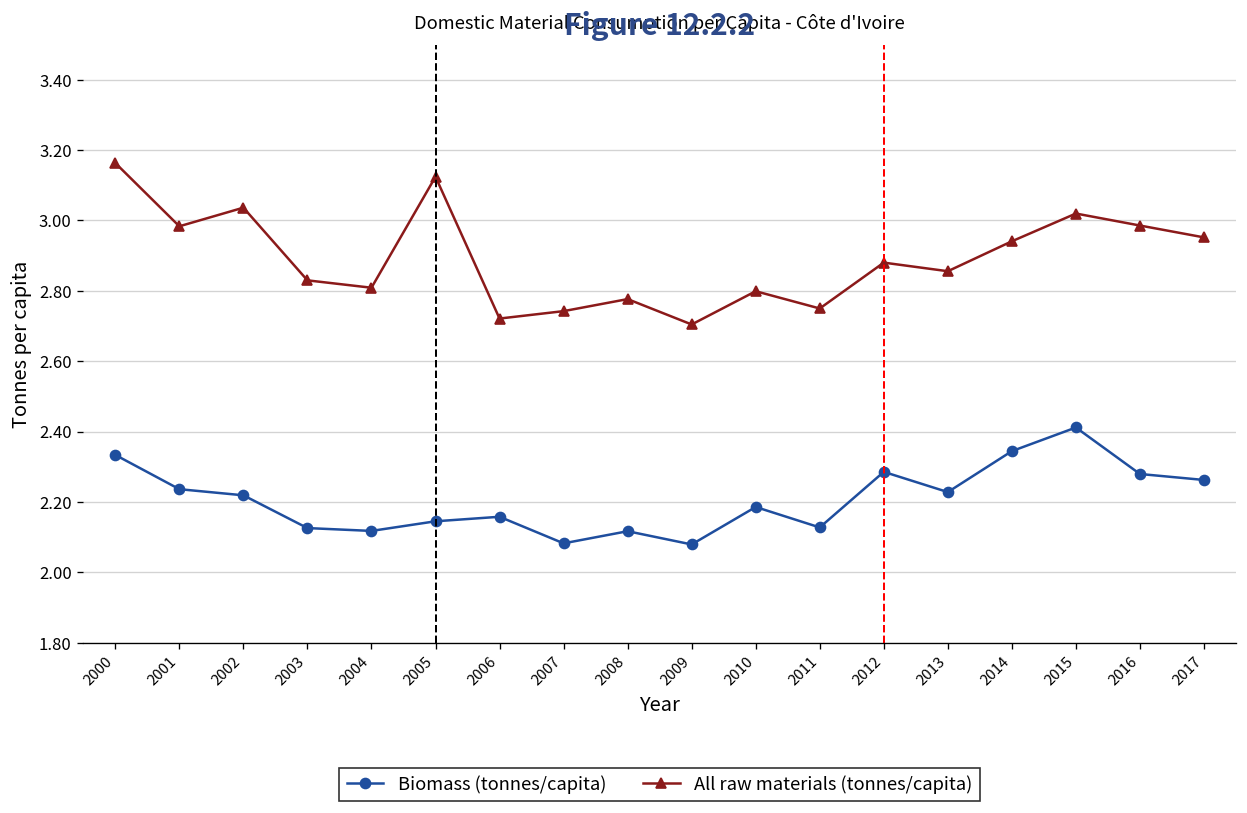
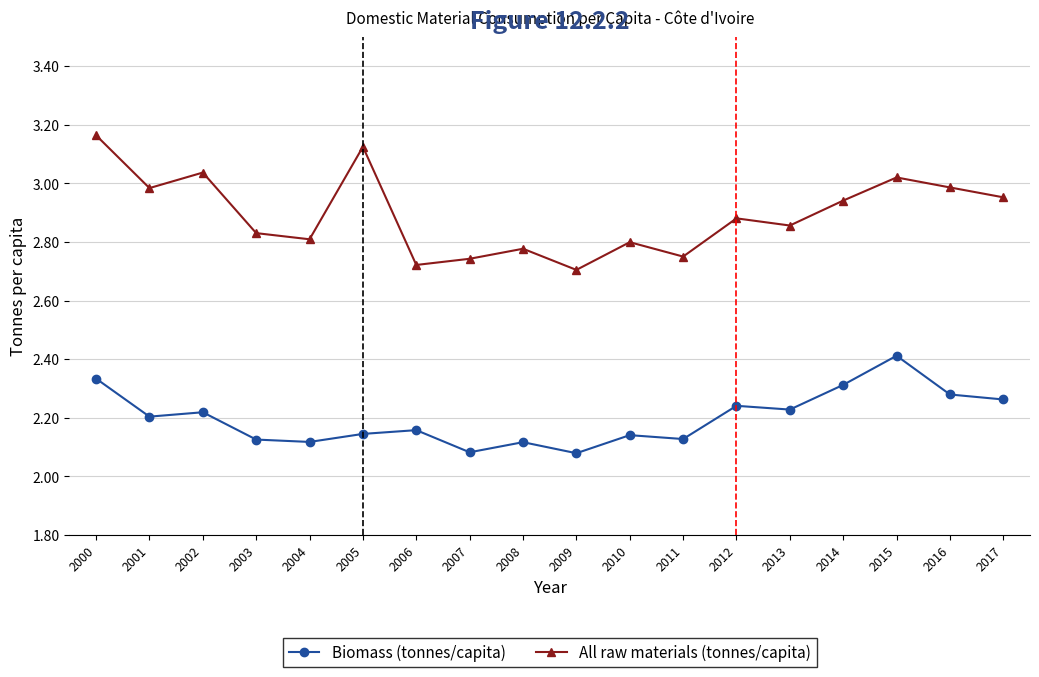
  {
    "Biomass (tonnes/capita)": {
      "2000": 2.33,
-     "2001": 2.24,
+     "2001": 2.20,
      "2002": 2.22,
      "2003": 2.13,
      "2004": 2.12,
      "2005": 2.15,
      "2006": 2.16,
      "2007": 2.08,
      "2008": 2.12,
      "2009": 2.08,
-     "2010": 2.19,
+     "2010": 2.14,
      "2011": 2.13,
-     "2012": 2.29,
+     "2012": 2.24,
      "2013": 2.23,
-     "2014": 2.34,
+     "2014": 2.31,
      "2015": 2.41,
      "2016": 2.28,
      "2017": 2.26
    },
    "All raw materials (tonnes/capita)": {
      "2000": 3.16,
      "2001": 2.98,
      "2002": 3.04,
      "2003": 2.83,
      "2004": 2.81,
      "2005": 3.12,
      "2006": 2.72,
      "2007": 2.74,
      "2008": 2.78,
      "2009": 2.70,
      "2010": 2.80,
      "2011": 2.75,
      "2012": 2.88,
      "2013": 2.86,
      "2014": 2.94,
      "2015": 3.02,
      "2016": 2.99,
      "2017": 2.95
    }
  }
